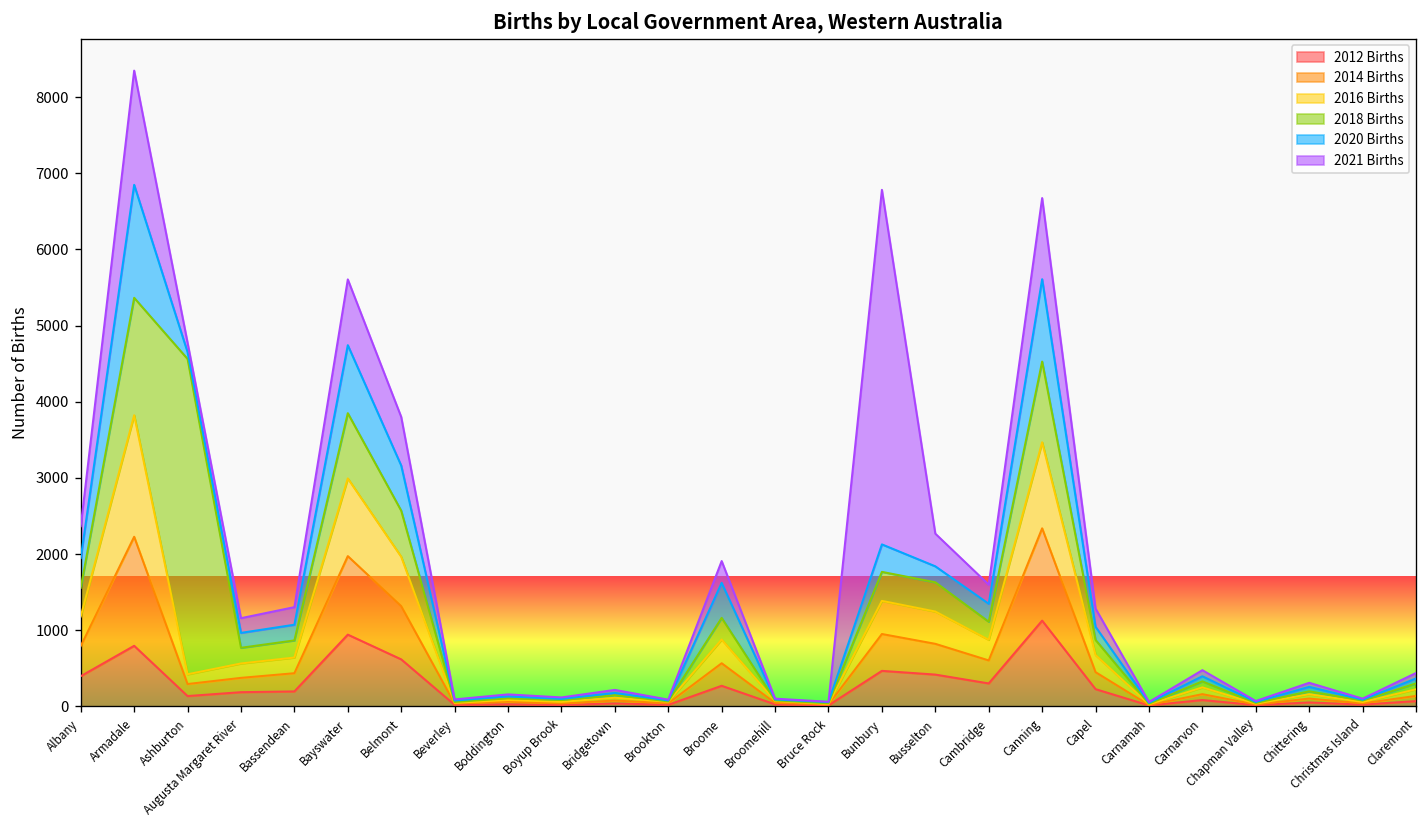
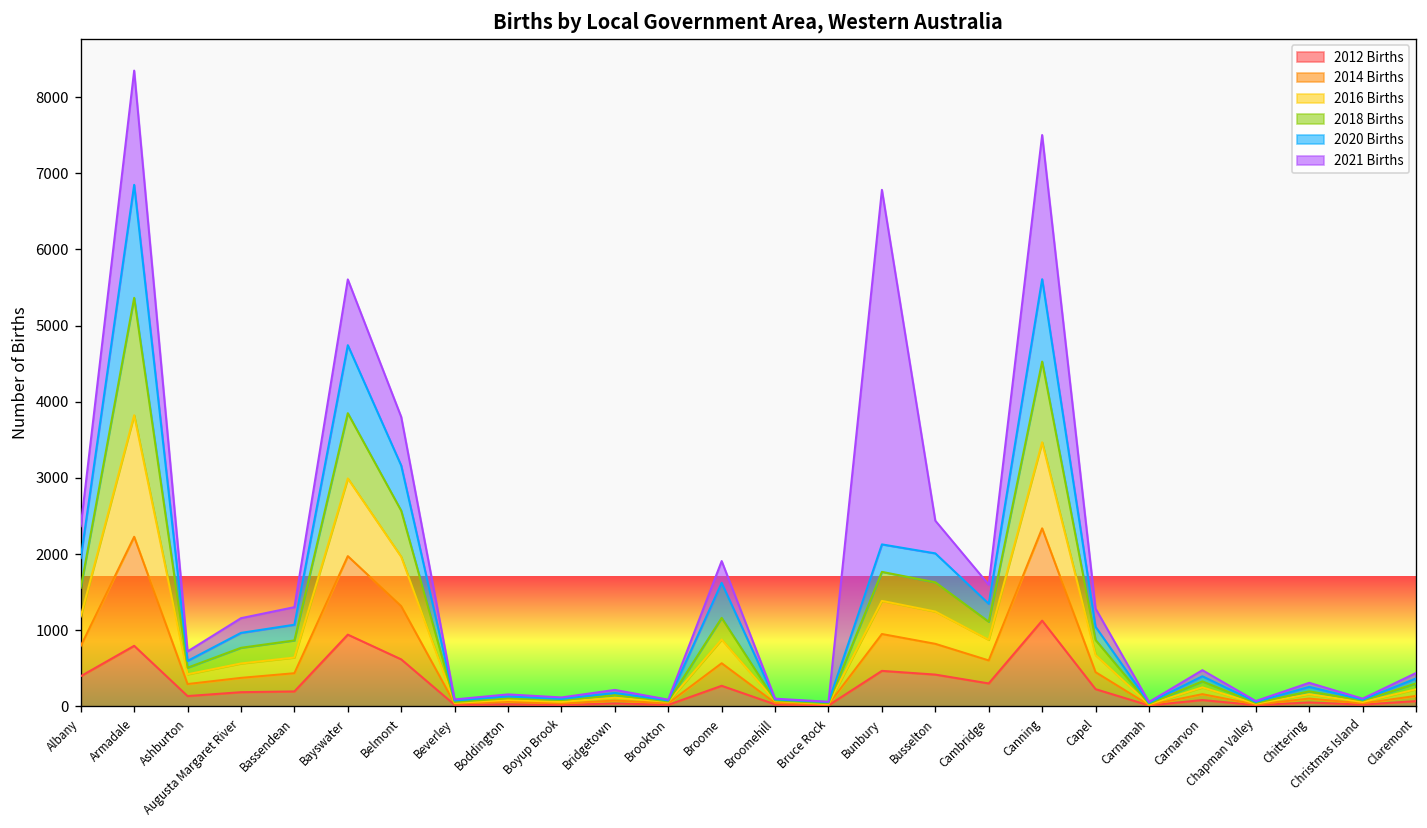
  {
    "2012 Births": {
      "Albany": 400,
      "Armadale": 800,
      "Ashburton": 100,
      "Augusta Margaret River": 200,
      "Bassendean": 200,
      "Bayswater": 900,
      "Belmont": 600,
      "Broome": 300,
      "Bunbury": 500,
      "Busselton": 400,
      "Cambridge": 300,
      "Canning": 1100,
      "Capel": 200,
      "Carnarvon": 100,
      "Chittering": 100,
      "Claremont": 100
    },
    "2018 Births": {
      "Albany": 400,
      "Armadale": 1500,
-     "Ashburton": 4100,
+     "Ashburton": 100,
      "Augusta Margaret River": 200,
      "Bassendean": 200,
      "Bayswater": 900,
      "Belmont": 600,
      "Broome": 300,
      "Bunbury": 400,
      "Busselton": 400,
      "Cambridge": 200,
      "Canning": 1100,
      "Capel": 200,
      "Carnarvon": 100,
      "Claremont": 100
    },
    "2020 Births": {
      "Albany": 400,
      "Armadale": 1500,
      "Ashburton": 100,
      "Augusta Margaret River": 200,
      "Bassendean": 200,
      "Bayswater": 900,
      "Belmont": 600,
      "Broome": 500,
      "Bunbury": 400,
-     "Busselton": 200,
+     "Busselton": 400,
      "Cambridge": 200,
      "Canning": 1100,
      "Capel": 200,
      "Carnarvon": 100,
      "Chittering": 100,
      "Claremont": 100
    },
    "2021 Births": {
      "Albany": 400,
      "Armadale": 1500,
      "Ashburton": 100,
      "Augusta Margaret River": 200,
      "Bassendean": 200,
      "Bayswater": 900,
      "Belmont": 600,
      "Broome": 300,
      "Bunbury": 4700,
      "Busselton": 400,
      "Cambridge": 300,
-     "Canning": 1100,
+     "Canning": 1900,
      "Capel": 200,
      "Carnarvon": 100,
      "Chittering": 100,
      "Claremont": 100
    }
  }
